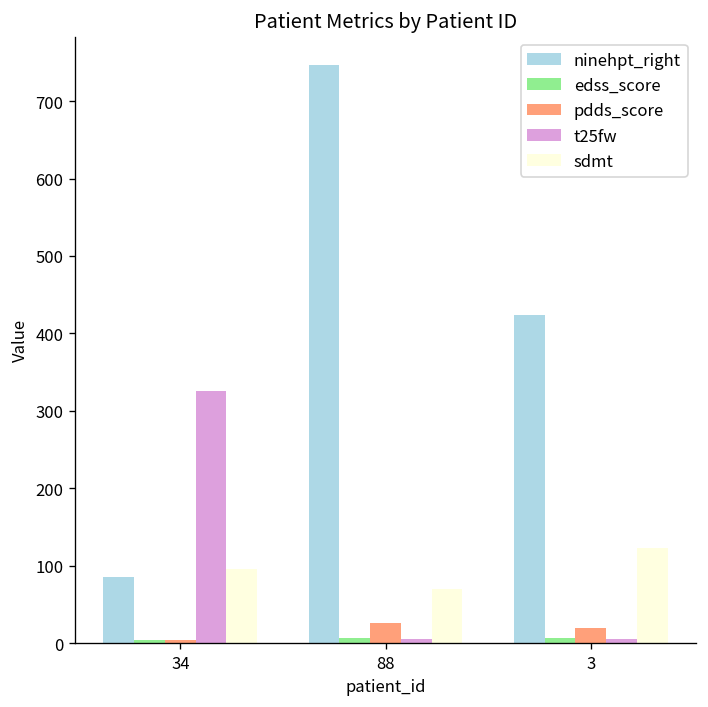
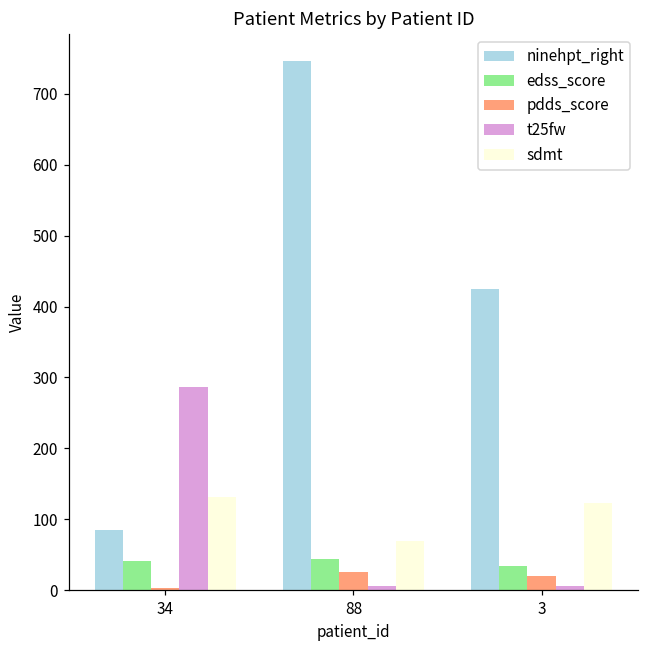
  {
    "ninehpt_right": {
      "34": 90,
      "88": 750,
      "3": 420
    },
    "edss_score": {
-     "34": 0,
-     "88": 10,
-     "3": 10
+     "34": 40,
+     "88": 40,
+     "3": 30
    },
    "pdds_score": {
      "34": 0,
      "88": 30,
      "3": 20
    },
    "t25fw": {
-     "34": 330,
+     "34": 290,
      "88": 10,
      "3": 10
    },
    "sdmt": {
-     "34": 100,
+     "34": 130,
      "88": 70,
      "3": 120
    }
  }
